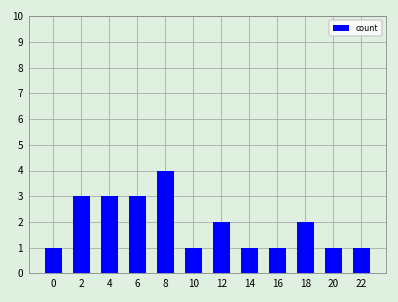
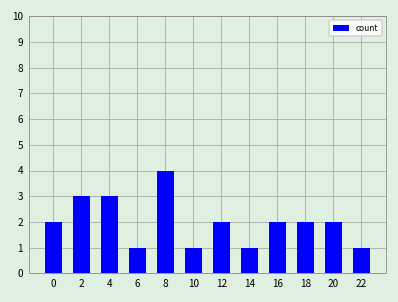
  {
-   "0": 1,
+   "0": 2,
    "2": 3,
    "4": 3,
-   "6": 3,
+   "6": 1,
    "8": 4,
    "10": 1,
    "12": 2,
    "14": 1,
-   "16": 1,
+   "16": 2,
    "18": 2,
-   "20": 1,
+   "20": 2,
    "22": 1
  }
